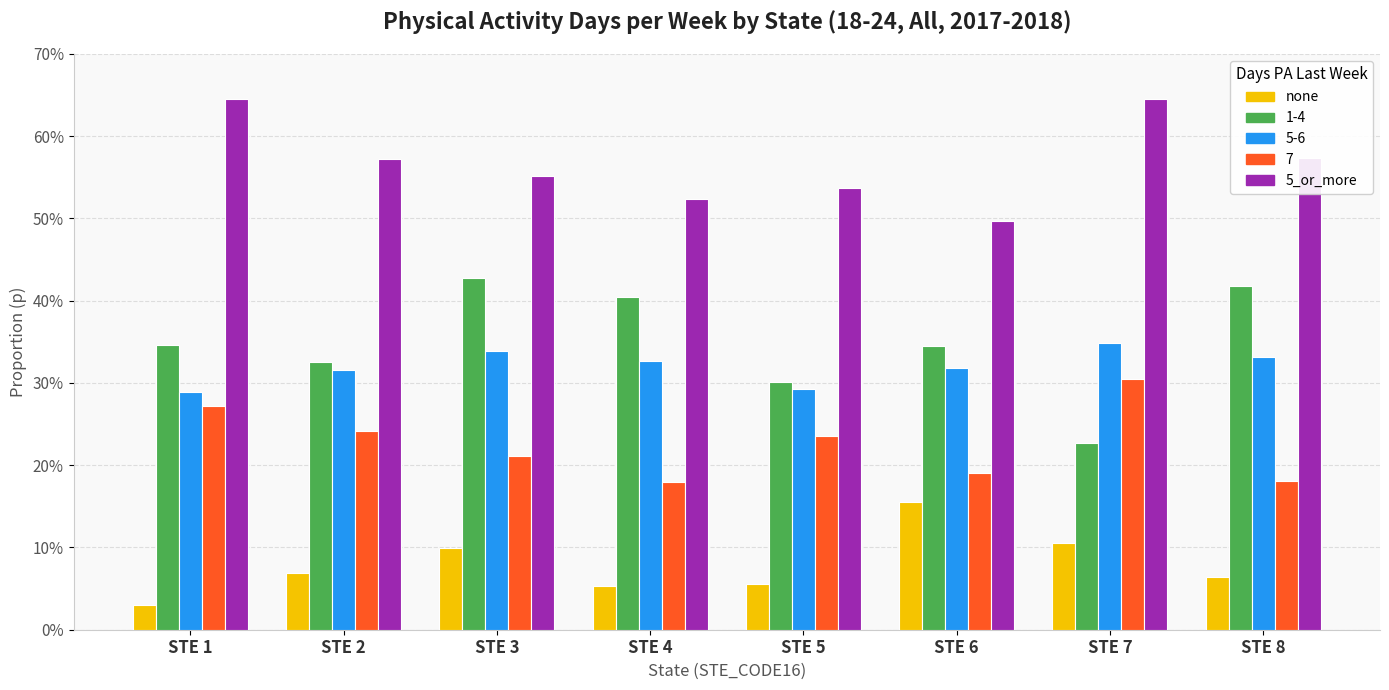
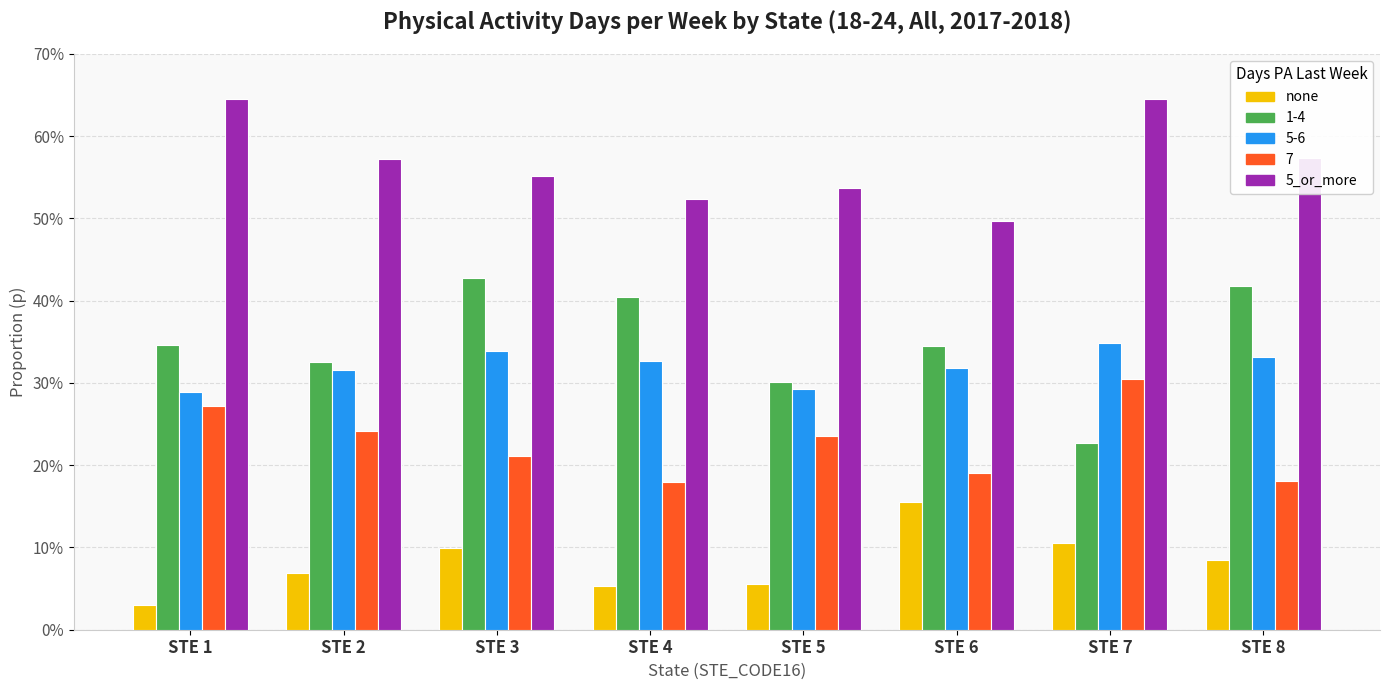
  {
    "none": {
      "STE 1": "3%",
      "STE 2": "7%",
      "STE 3": "10%",
      "STE 4": "5%",
      "STE 5": "6%",
      "STE 6": "16%",
      "STE 7": "11%",
-     "STE 8": "6%"
+     "STE 8": "9%"
    },
    "1-4": {
      "STE 1": "35%",
      "STE 2": "33%",
      "STE 3": "43%",
      "STE 4": "41%",
      "STE 5": "30%",
      "STE 6": "35%",
      "STE 7": "23%",
      "STE 8": "42%"
    },
    "5-6": {
      "STE 1": "29%",
      "STE 2": "32%",
      "STE 3": "34%",
      "STE 4": "33%",
      "STE 5": "29%",
      "STE 6": "32%",
      "STE 7": "35%",
      "STE 8": "33%"
    },
    "7": {
      "STE 1": "27%",
      "STE 2": "24%",
      "STE 3": "21%",
      "STE 4": "18%",
      "STE 5": "24%",
      "STE 6": "19%",
      "STE 7": "31%",
      "STE 8": "18%"
    },
    "5_or_more": {
      "STE 1": "65%",
      "STE 2": "57%",
      "STE 3": "55%",
      "STE 4": "52%",
      "STE 5": "54%",
      "STE 6": "50%",
      "STE 7": "65%"
    }
  }
